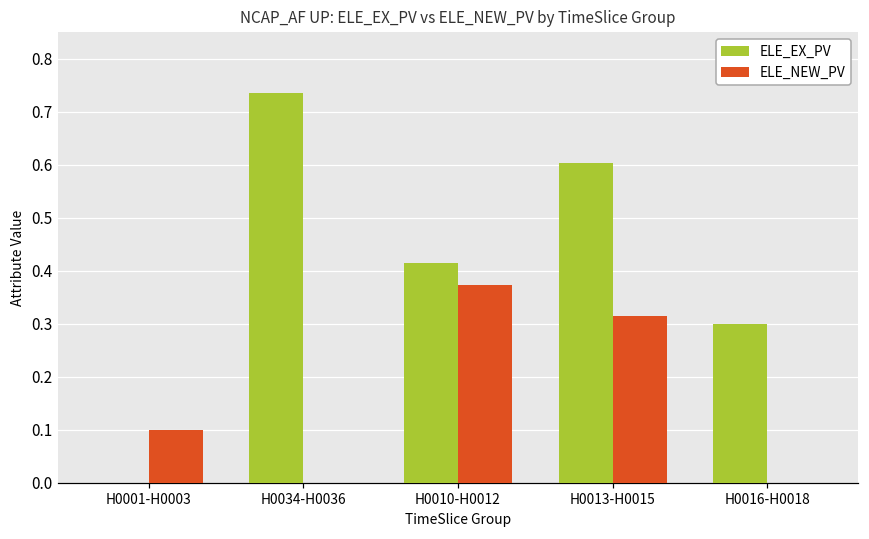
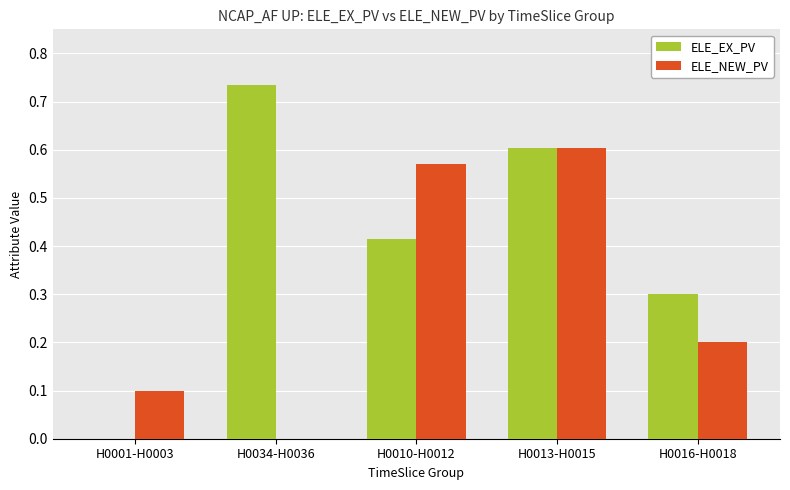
  {
    "ELE_EX_PV": {
      "H0001-H0003": 0.00,
      "H0034-H0036": 0.74,
      "H0010-H0012": 0.41,
      "H0013-H0015": 0.60,
      "H0016-H0018": 0.30
    },
    "ELE_NEW_PV": {
      "H0001-H0003": 0.10,
      "H0034-H0036": 0.00,
-     "H0010-H0012": 0.37,
-     "H0013-H0015": 0.32,
-     "H0016-H0018": 0.0
+     "H0010-H0012": 0.57,
+     "H0013-H0015": 0.60,
+     "H0016-H0018": 0.2
    }
  }
